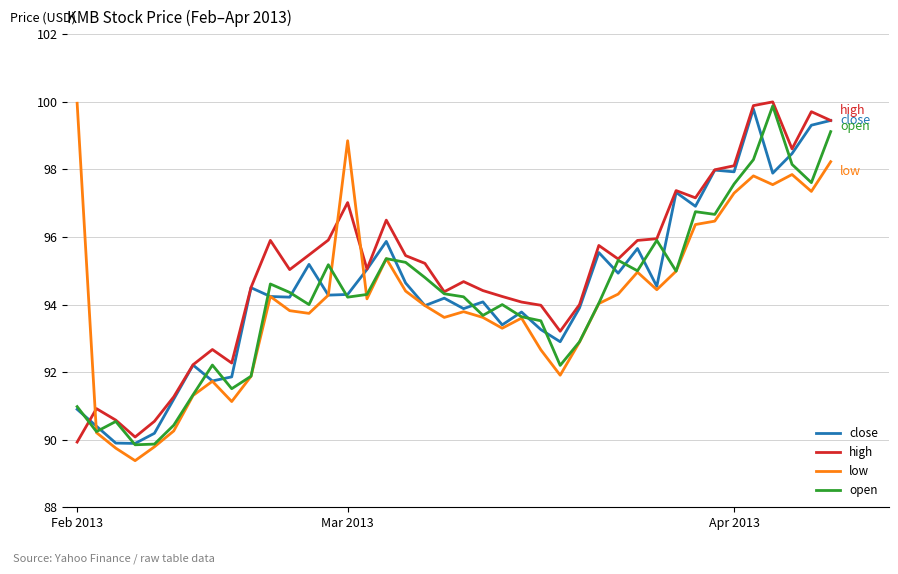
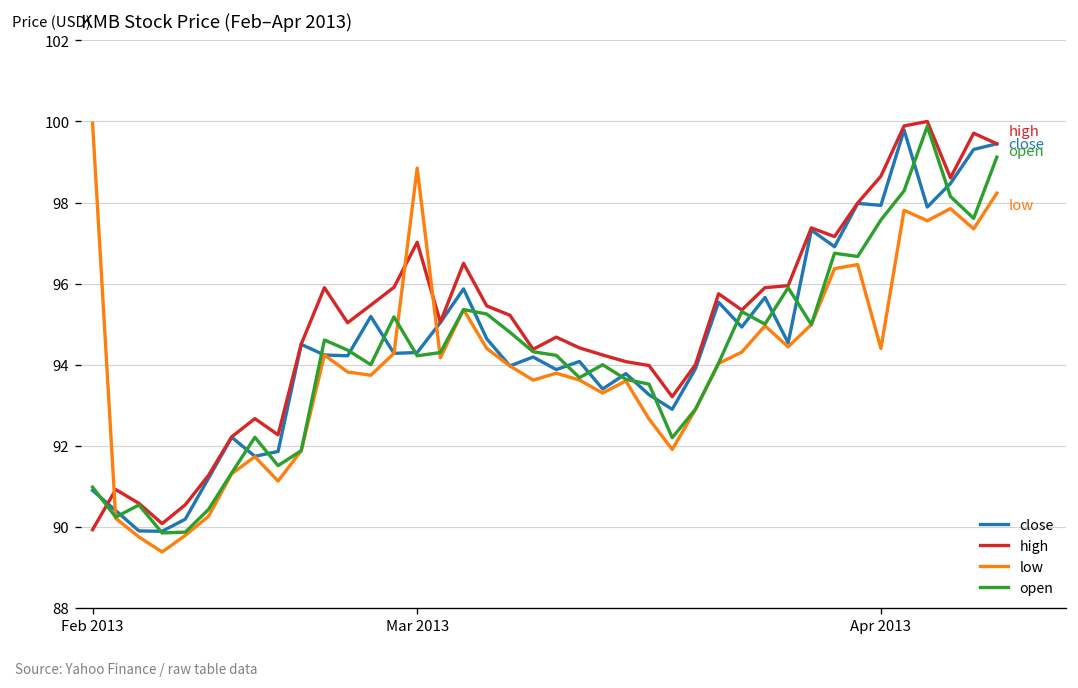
  {
    "close": {
      "Feb 2013": 90.9,
      "Mar 2013": 94.3,
      "Apr 2013": 97.9
    },
    "high": {
      "Feb 2013": 89.9,
      "Mar 2013": 97.0,
-     "Apr 2013": 98.1
+     "Apr 2013": 98.7
    },
    "low": {
      "Feb 2013": 100.0,
      "Mar 2013": 98.9,
-     "Apr 2013": 97.3
+     "Apr 2013": 94.4
    },
    "open": {
      "Feb 2013": 91.0,
      "Mar 2013": 94.2,
      "Apr 2013": 97.6
    }
  }
